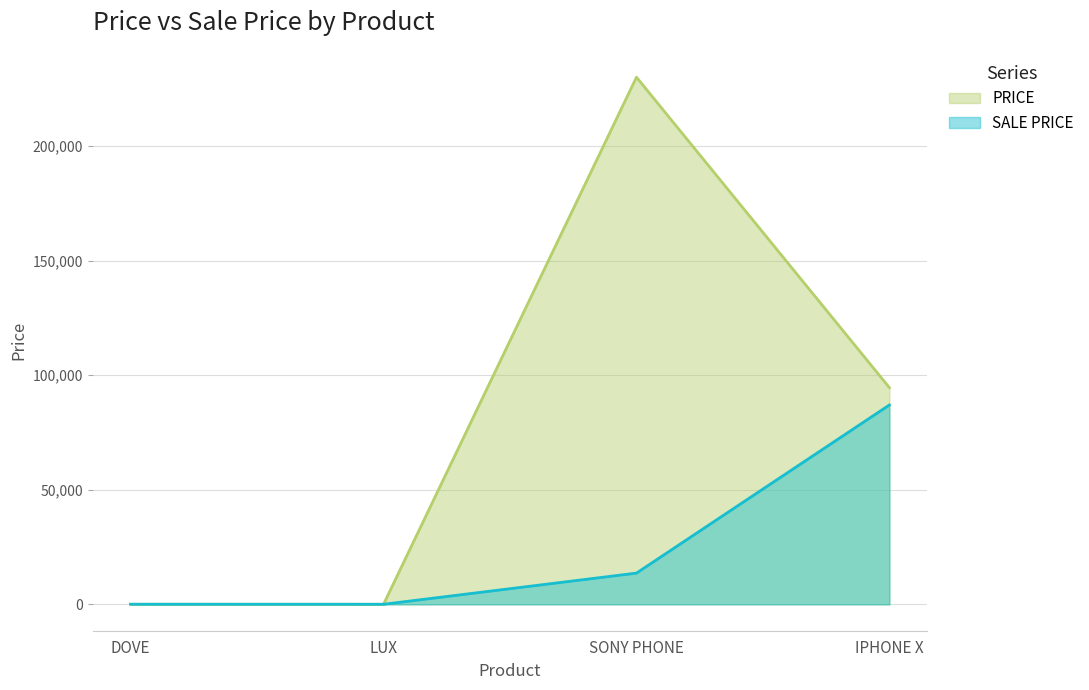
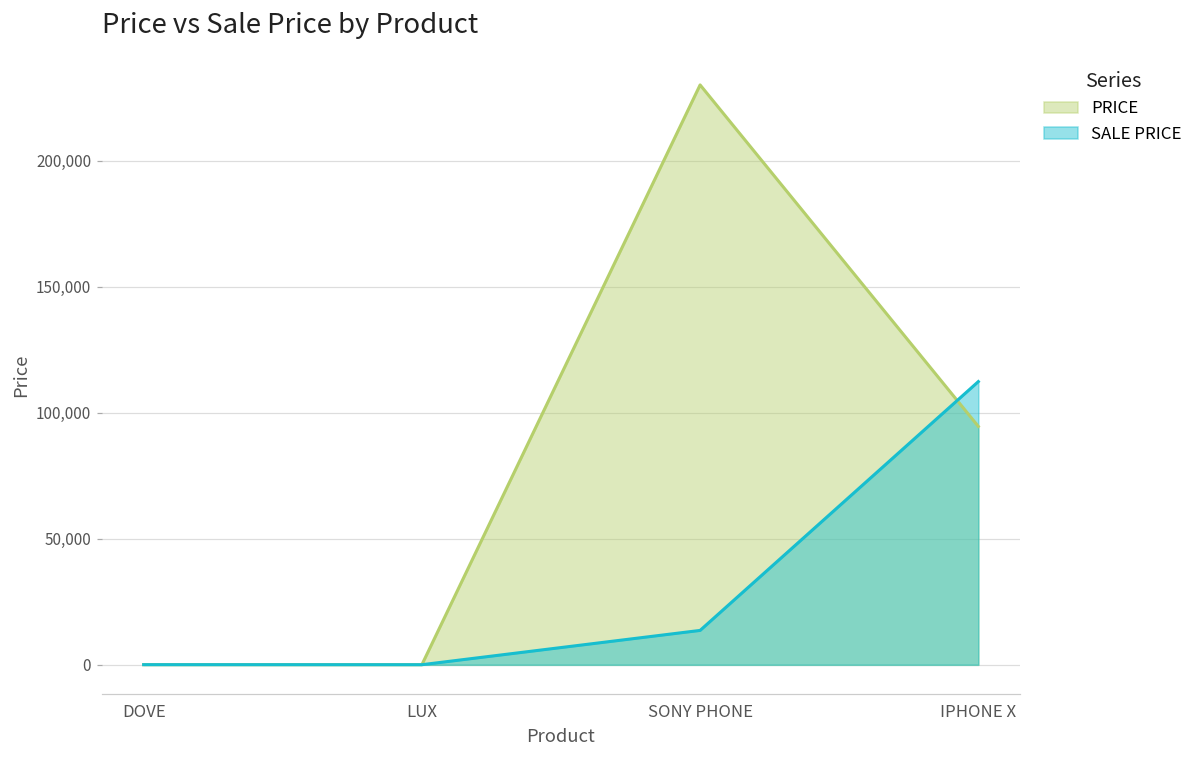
  {
    "PRICE": {
      "SONY PHONE": "230,000",
      "IPHONE X": "95,000"
    },
    "SALE PRICE": {
      "SONY PHONE": "14,000",
-     "IPHONE X": "87,000"
+     "IPHONE X": "112,000"
    }
  }
